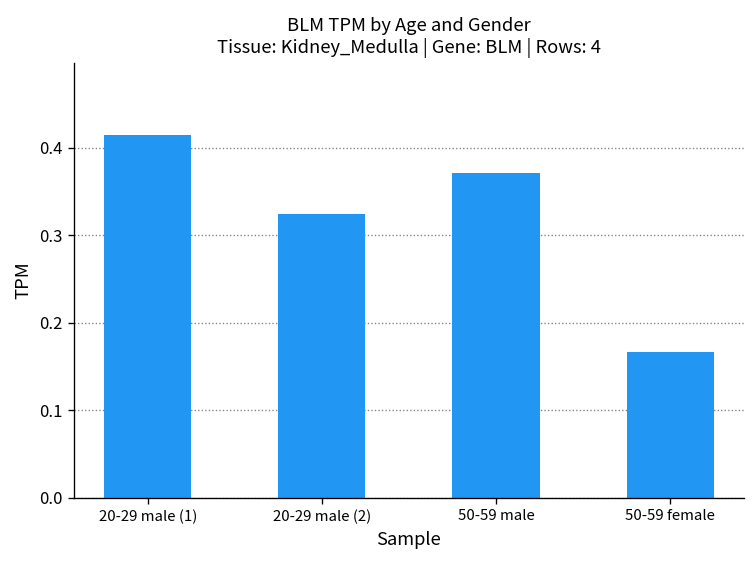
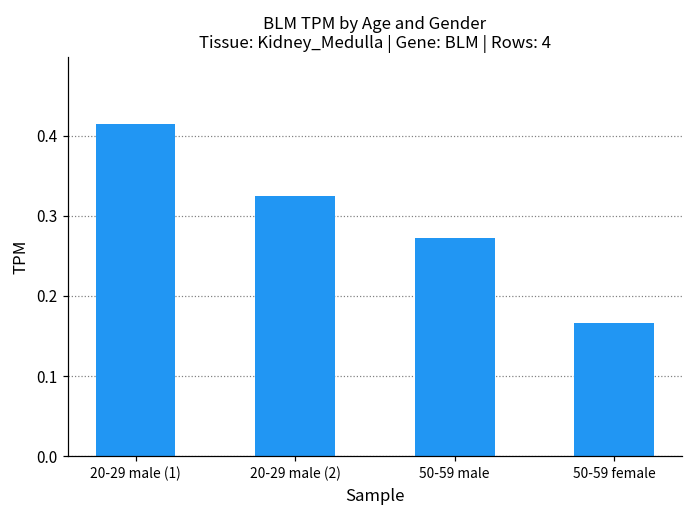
  {
    "20-29 male (1)": 0.41,
    "20-29 male (2)": 0.32,
-   "50-59 male": 0.37,
+   "50-59 male": 0.27,
    "50-59 female": 0.17
  }
